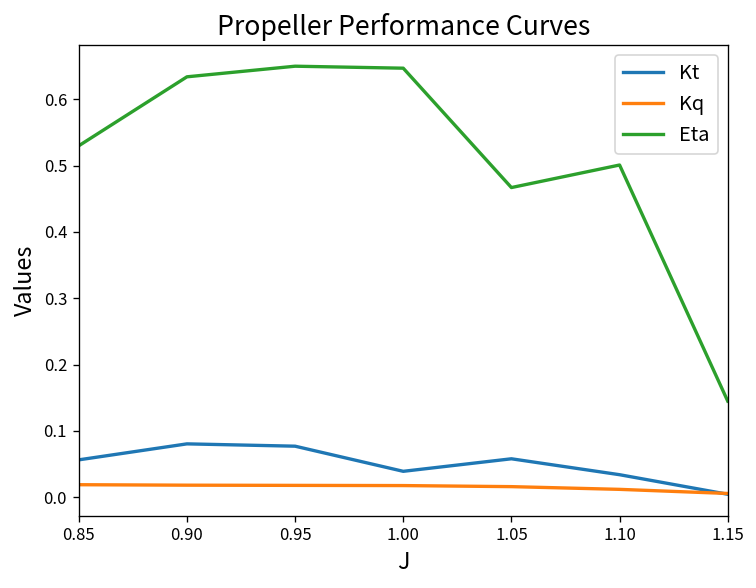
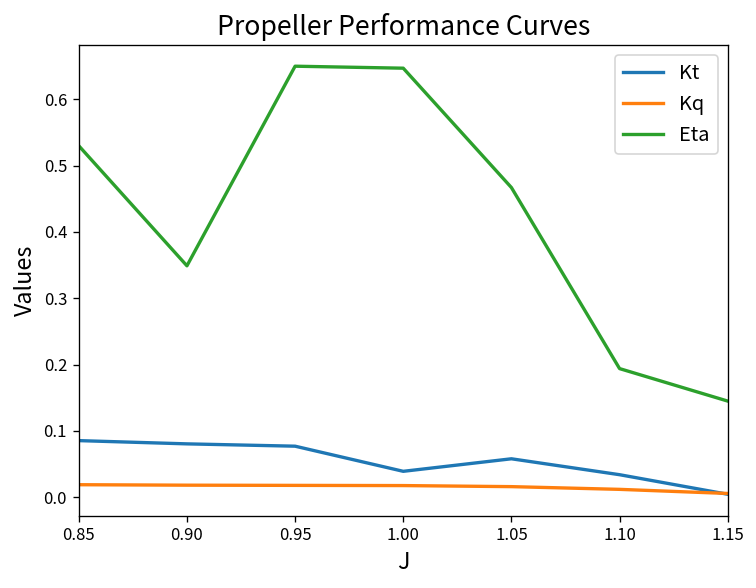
  {
    "Kt": {
-     "0.85": 0.06,
+     "0.85": 0.09,
      "0.90": 0.08,
      "0.95": 0.08,
      "1.00": 0.04,
      "1.05": 0.06,
      "1.10": 0.03
    },
    "Kq": {
      "0.85": 0.02,
      "0.90": 0.02,
      "0.95": 0.02,
      "1.00": 0.02,
      "1.05": 0.02,
      "1.10": 0.01
    },
    "Eta": {
      "0.85": 0.53,
-     "0.90": 0.63,
+     "0.90": 0.35,
      "0.95": 0.65,
      "1.00": 0.65,
      "1.05": 0.47,
-     "1.10": 0.50,
+     "1.10": 0.19,
      "1.15": 0.15
    }
  }
